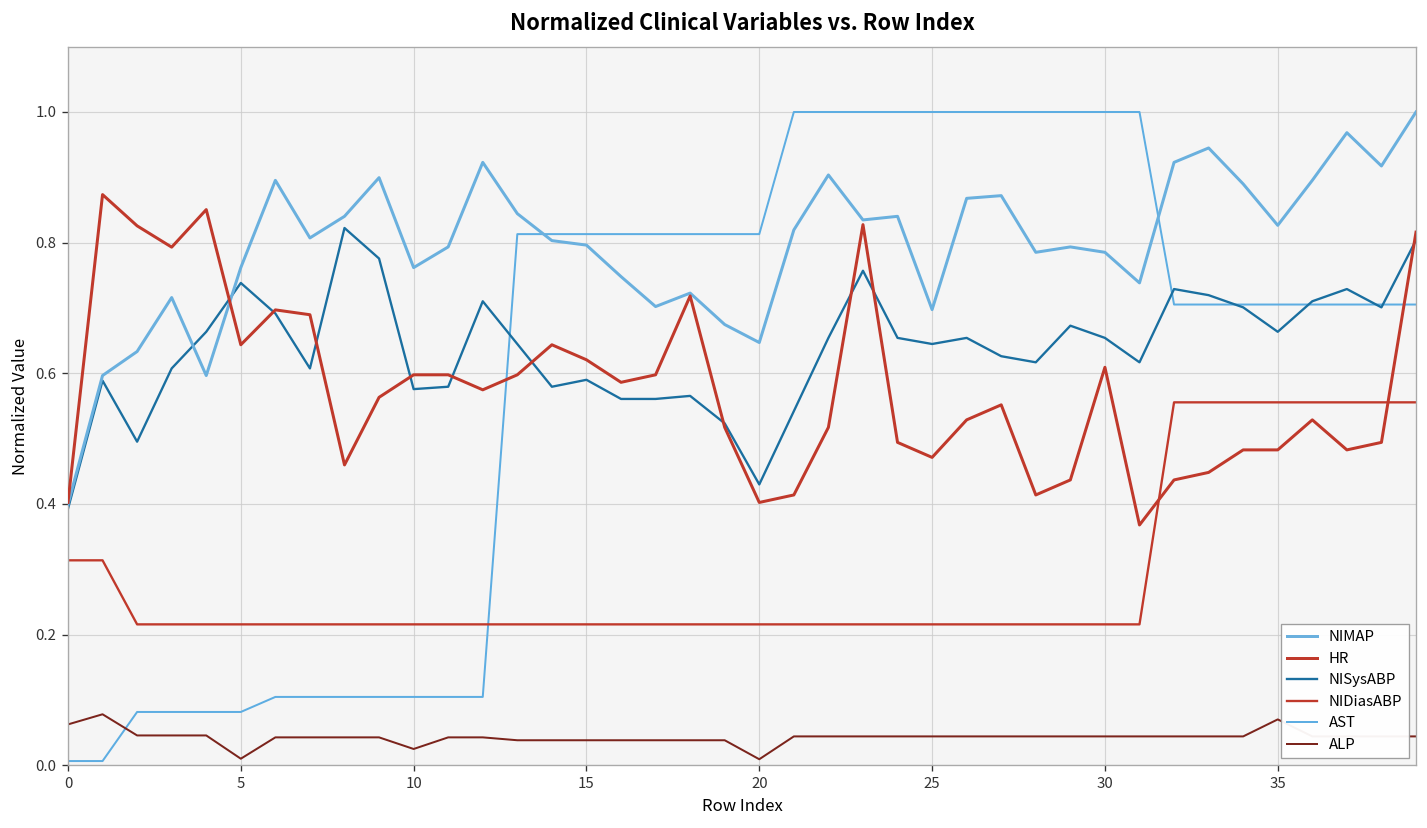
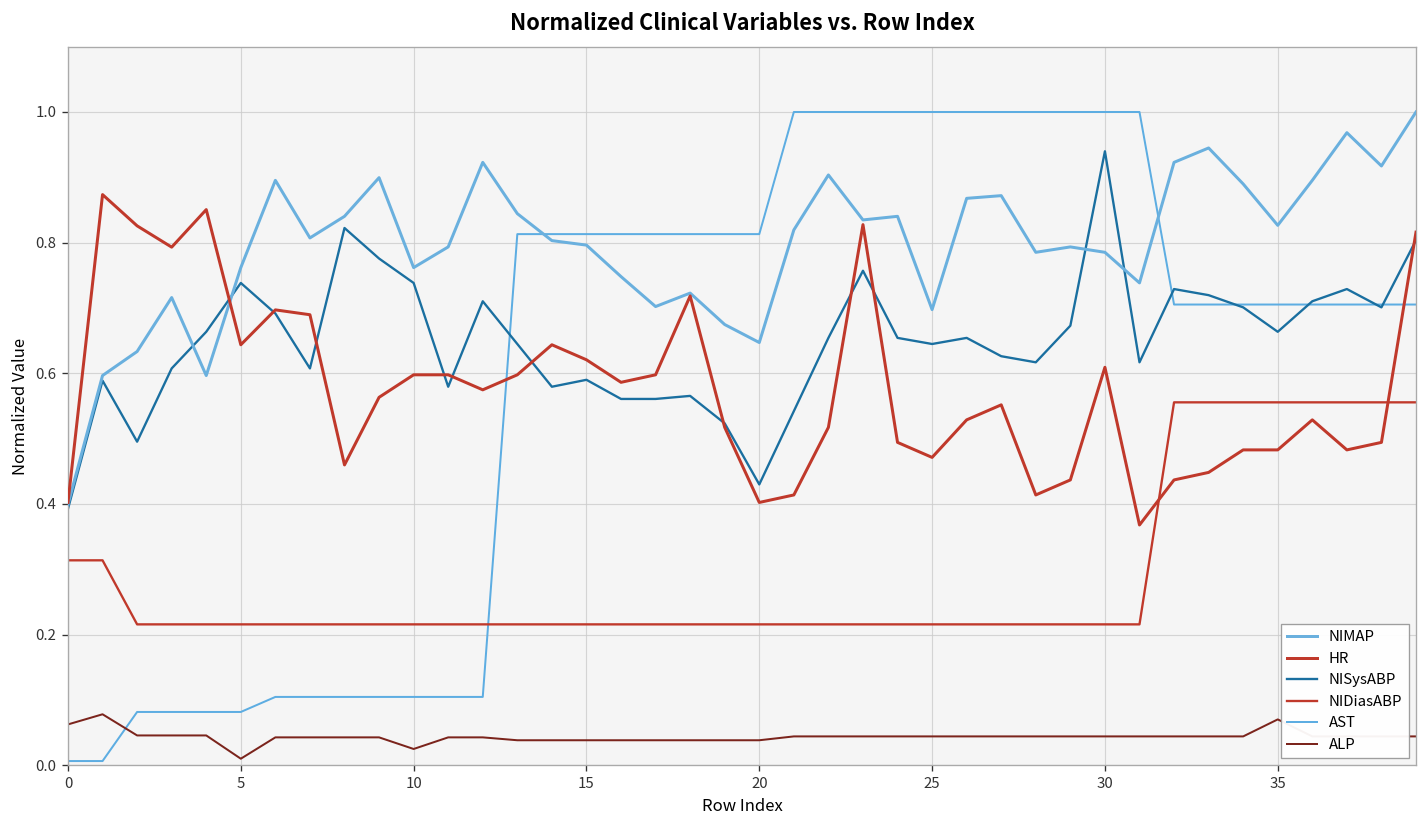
  {
    "NISysABP": {
      "0": 0.39,
      "5": 0.74,
-     "10": 0.58,
+     "10": 0.74,
      "15": 0.59,
      "20": 0.43,
      "25": 0.64,
-     "30": 0.65,
+     "30": 0.94,
      "35": 0.66
    },
    "ALP": {
      "0": 0.06,
      "5": 0.01,
      "10": 0.02,
      "15": 0.04,
-     "20": 0.01,
+     "20": 0.04,
      "25": 0.04,
      "30": 0.04,
      "35": 0.07
    }
  }
